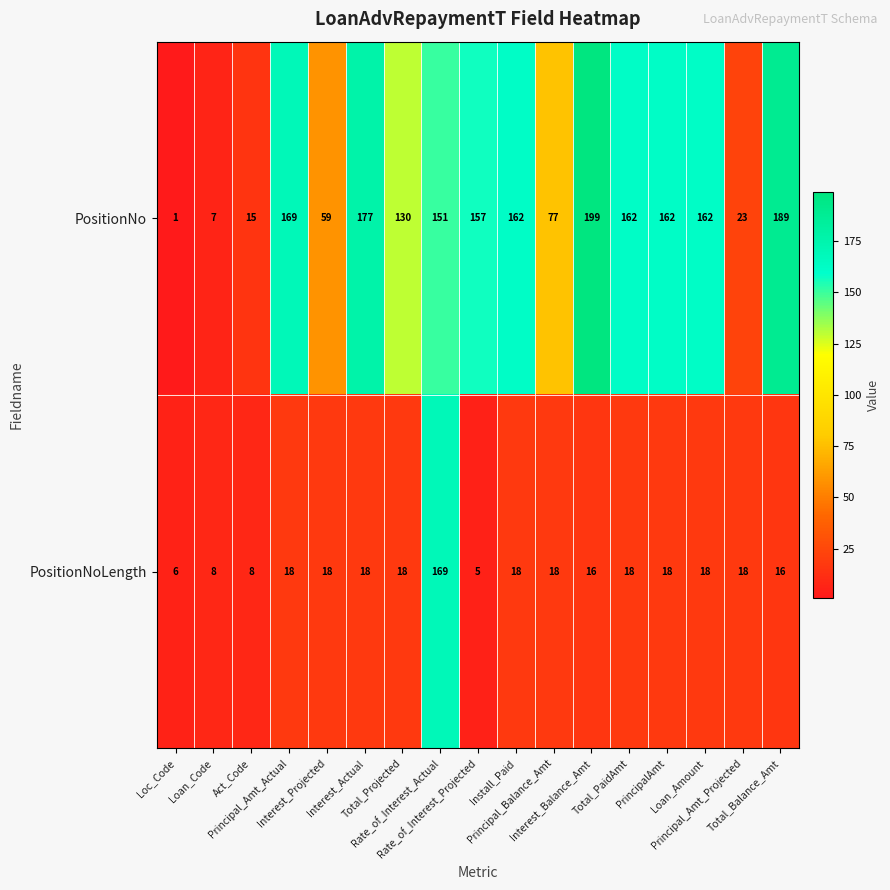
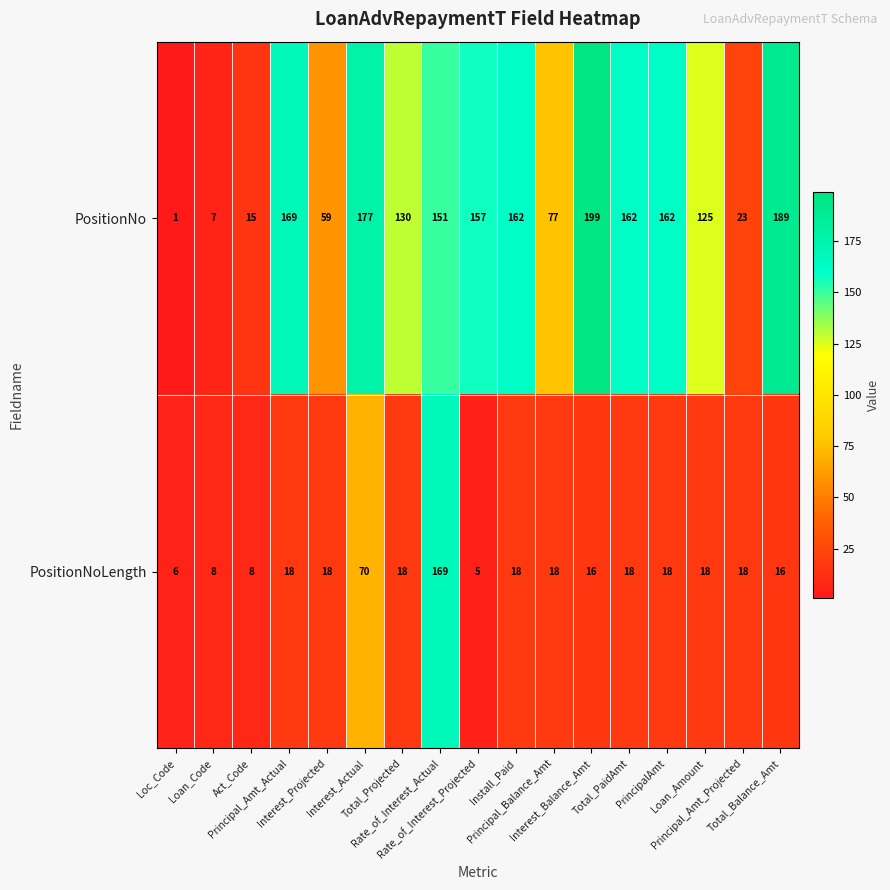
  {
    "PositionNo": {
      "Loc_Code": 1,
      "Loan_Code": 7,
      "Act_Code": 15,
      "Principal_Amt_Actual": 169,
      "Interest_Projected": 59,
      "Interest_Actual": 177,
      "Total_Projected": 130,
      "Rate_of_Interest_Actual": 151,
      "Rate_of_Interest_Projected": 157,
      "Install_Paid": 162,
      "Principal_Balance_Amt": 77,
      "Interest_Balance_Amt": 199,
      "Total_PaidAmt": 162,
      "PrincipalAmt": 162,
-     "Loan_Amount": 162,
+     "Loan_Amount": 125,
      "Principal_Amt_Projected": 23,
      "Total_Balance_Amt": 189
    },
    "PositionNoLength": {
      "Loc_Code": 6,
      "Loan_Code": 8,
      "Act_Code": 8,
      "Principal_Amt_Actual": 18,
      "Interest_Projected": 18,
-     "Interest_Actual": 18,
+     "Interest_Actual": 70,
      "Total_Projected": 18,
      "Rate_of_Interest_Actual": 169,
      "Rate_of_Interest_Projected": 5,
      "Install_Paid": 18,
      "Principal_Balance_Amt": 18,
      "Interest_Balance_Amt": 16,
      "Total_PaidAmt": 18,
      "PrincipalAmt": 18,
      "Loan_Amount": 18,
      "Principal_Amt_Projected": 18,
      "Total_Balance_Amt": 16
    }
  }
